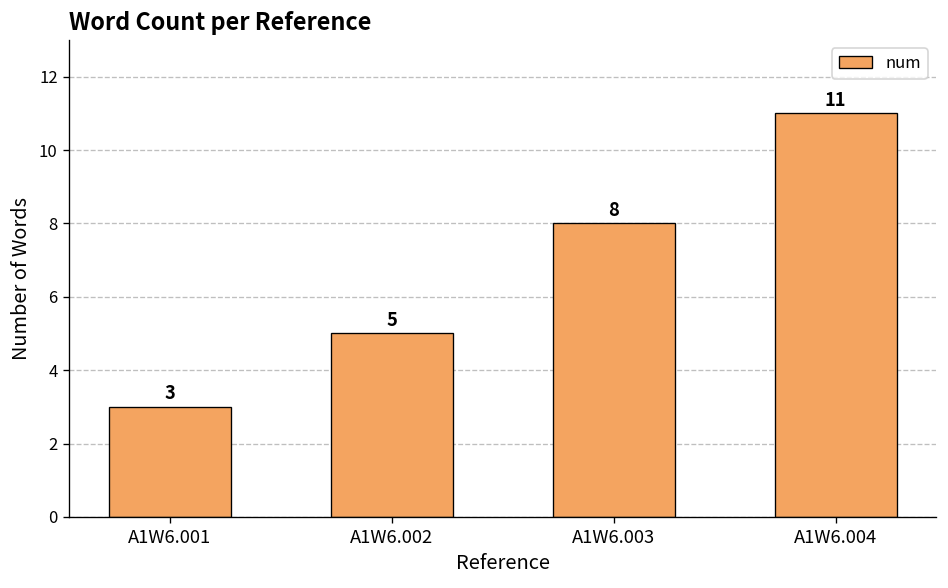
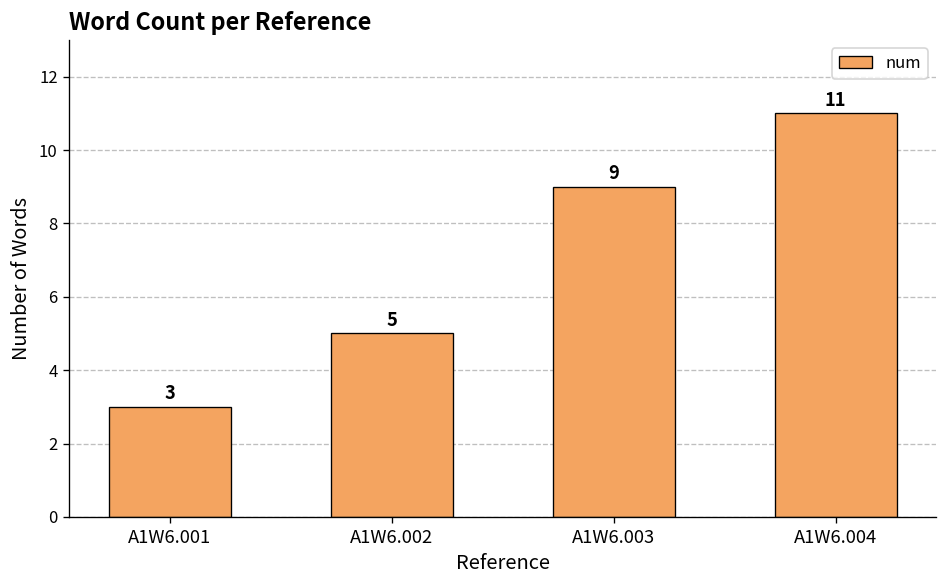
  {
    "A1W6.001": 3,
    "A1W6.002": 5,
-   "A1W6.003": 8,
+   "A1W6.003": 9,
    "A1W6.004": 11
  }
